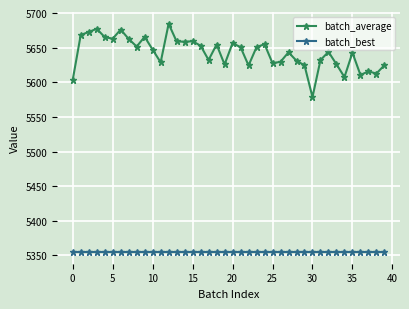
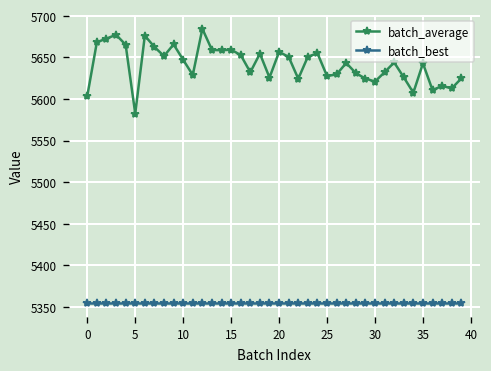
  {
    "batch_average": {
      "0": 5600,
-     "5": 5660,
+     "5": 5580,
      "10": 5650,
      "15": 5660,
      "20": 5660,
      "25": 5630,
-     "30": 5580,
+     "30": 5620,
      "35": 5640
    },
    "batch_best": {
      "0": 5350,
      "5": 5350,
      "10": 5350,
      "15": 5350,
      "20": 5350,
      "25": 5350,
      "30": 5350,
      "35": 5350
    }
  }
